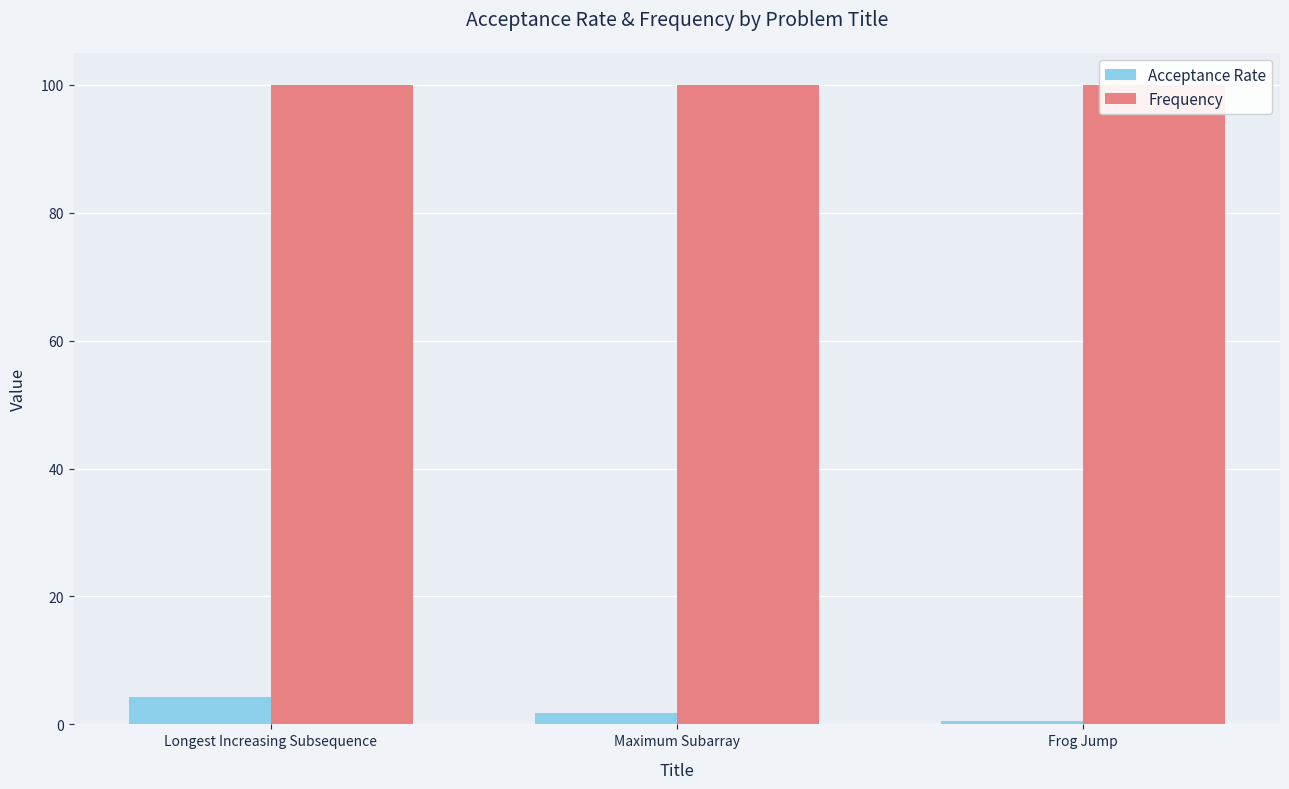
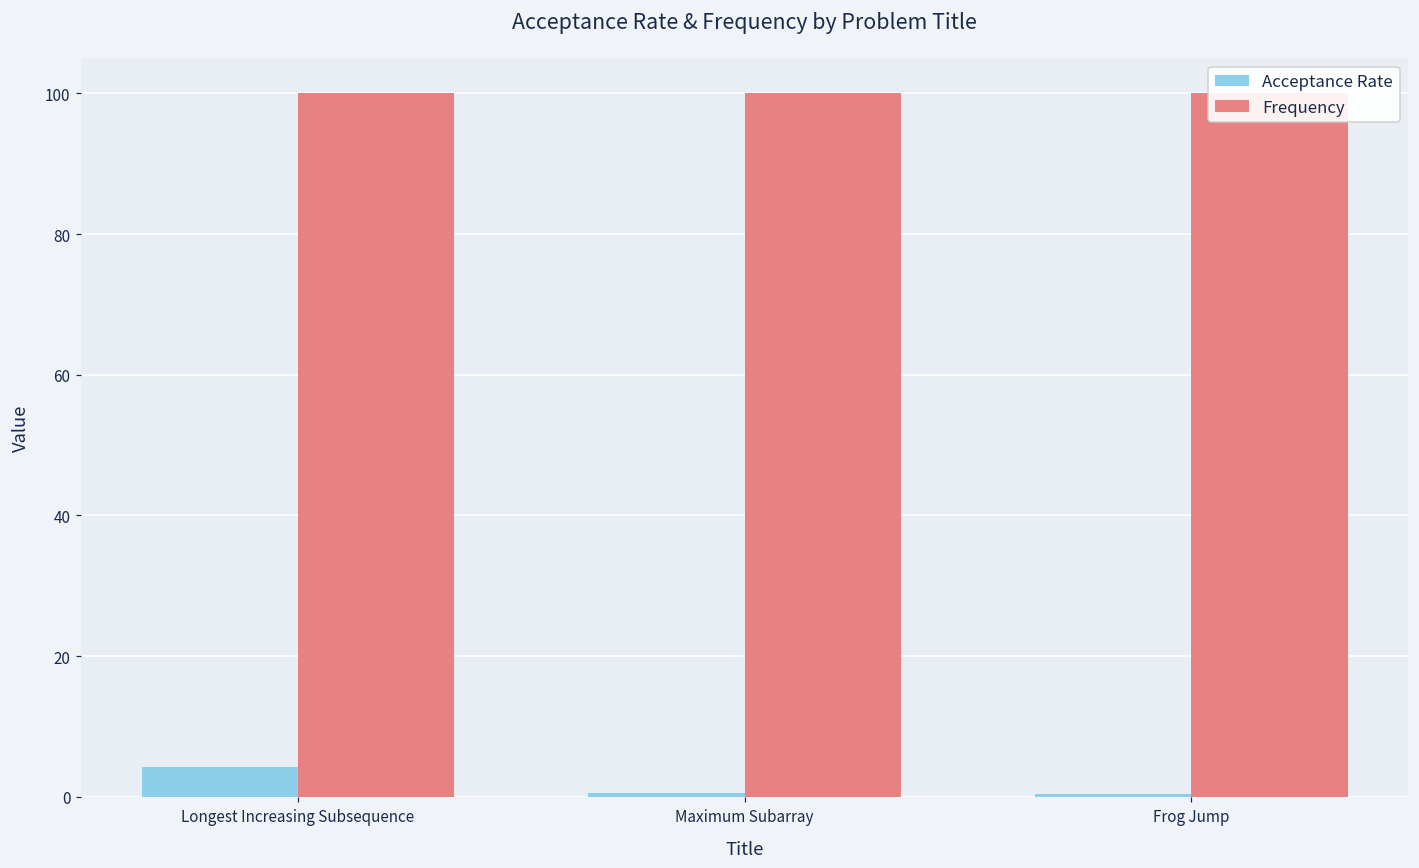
  {
    "Acceptance Rate": {
      "Longest Increasing Subsequence": 4,
-     "Maximum Subarray": 2,
+     "Maximum Subarray": 1,
      "Frog Jump": 0
    },
    "Frequency": {
      "Longest Increasing Subsequence": 100,
      "Maximum Subarray": 100
    }
  }
